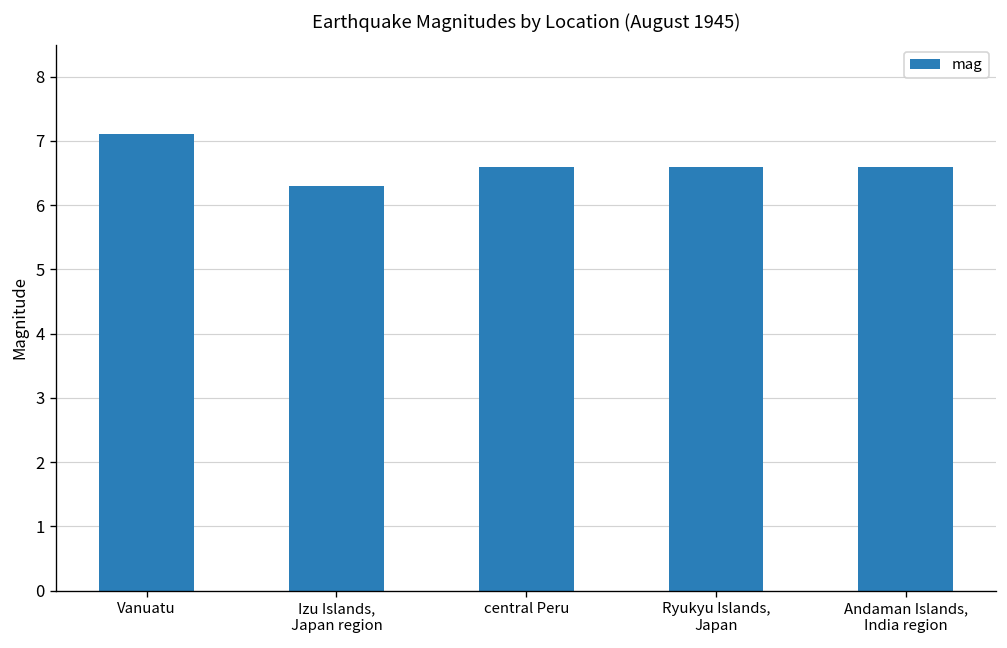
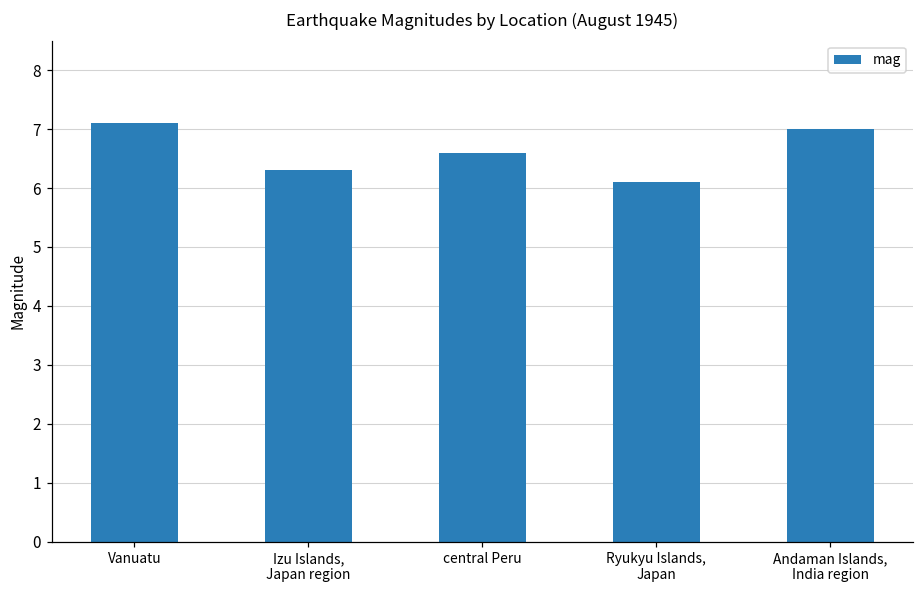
  {
    "Vanuatu": 7.1,
    "Izu Islands, Japan region": 6.3,
    "central Peru": 6.6,
-   "Ryukyu Islands, Japan": 6.6,
-   "Andaman Islands, India region": 6.6
+   "Ryukyu Islands, Japan": 6.1,
+   "Andaman Islands, India region": 7.0
  }
